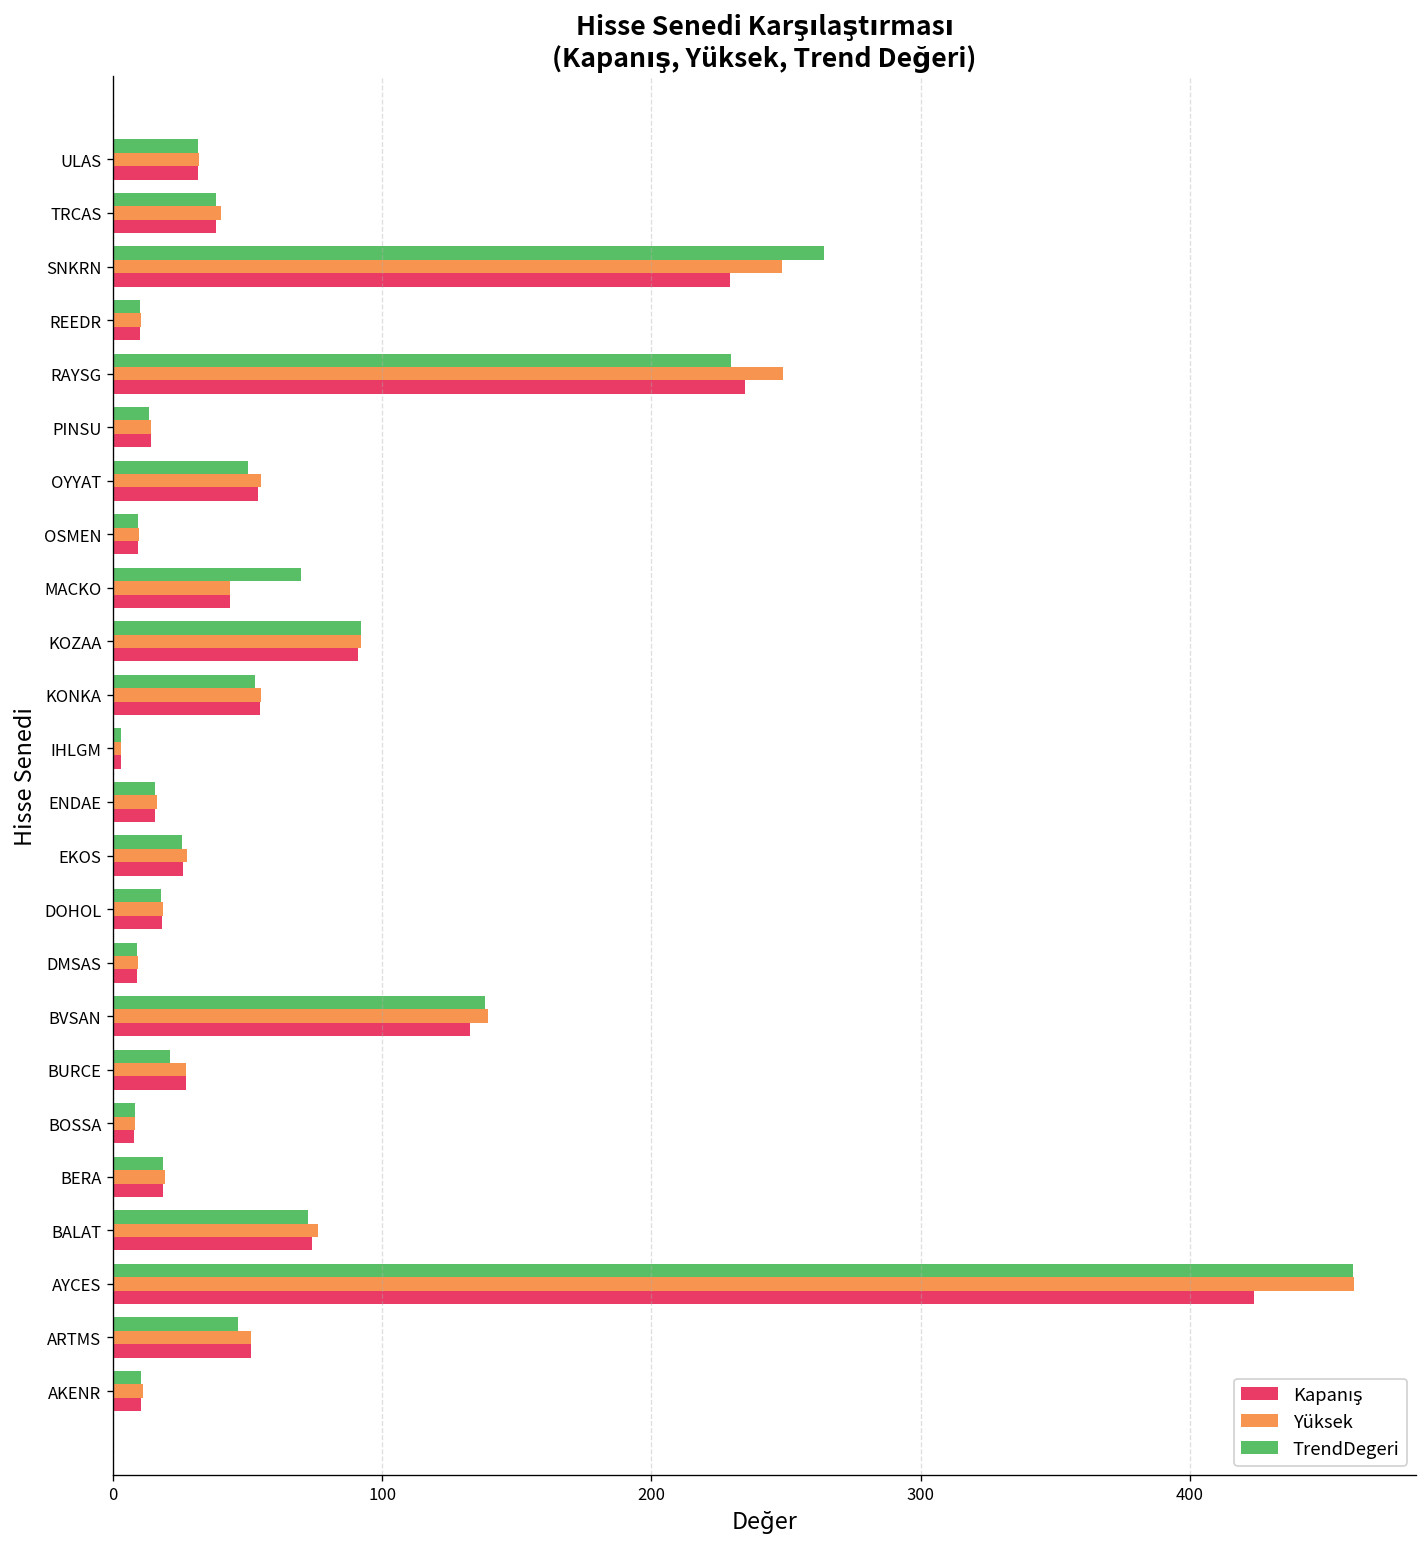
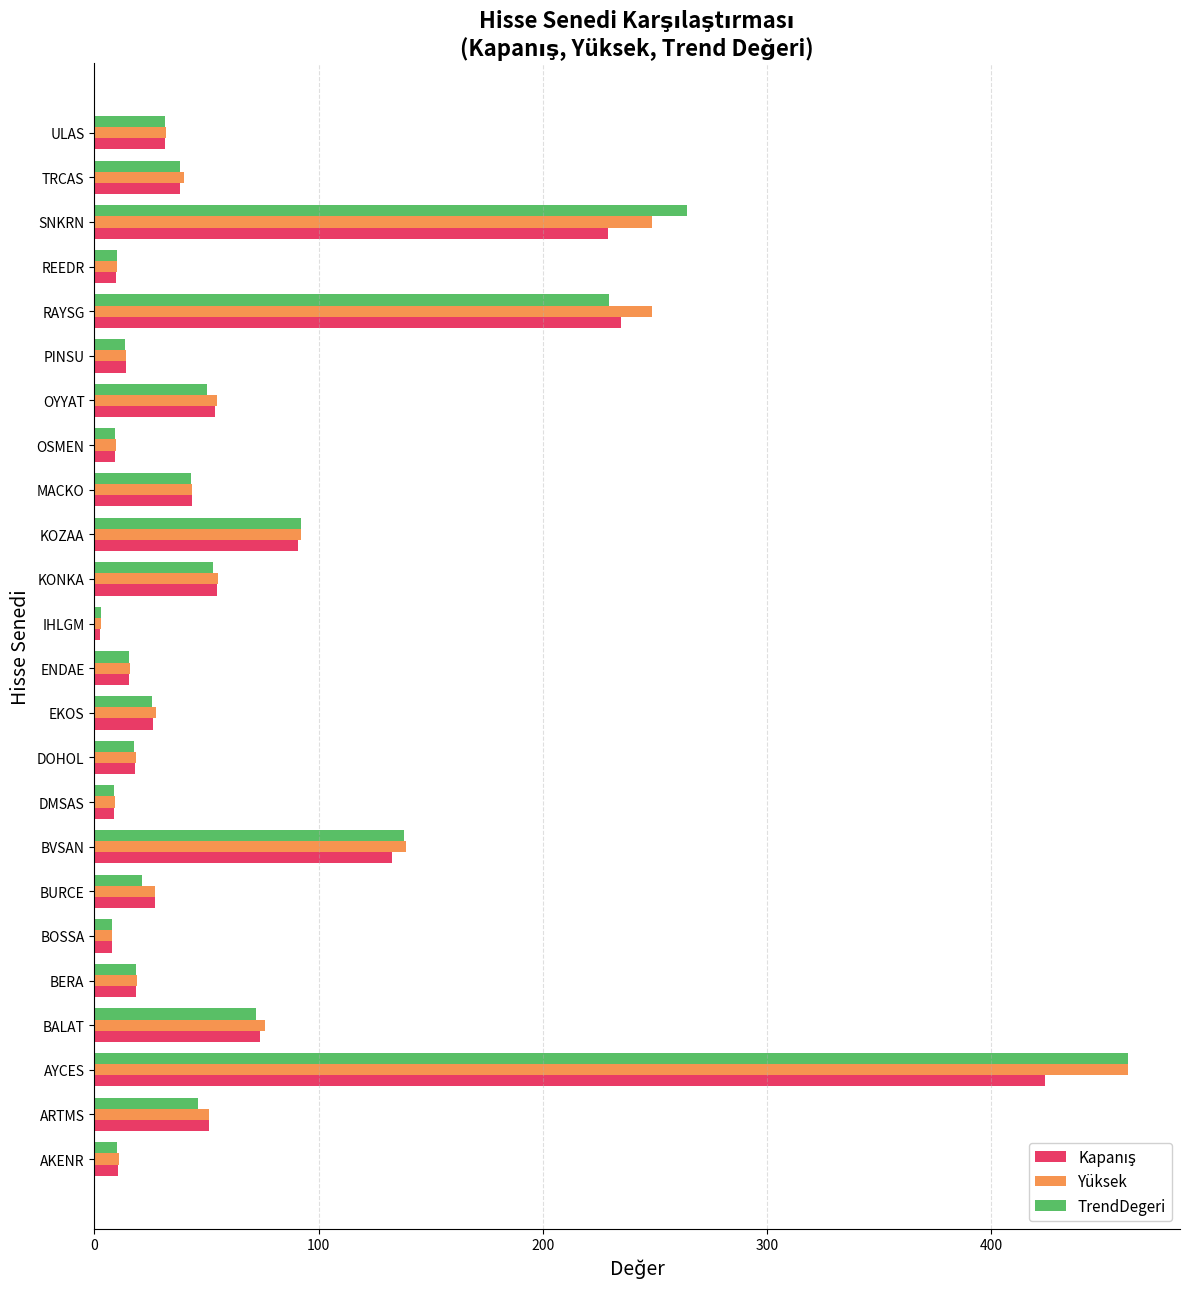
  {
    "Kapanış": {
      "ULAS": 32,
      "TRCAS": 38,
      "SNKRN": 229,
      "REEDR": 10,
      "RAYSG": 235,
      "PINSU": 14,
      "OYYAT": 54,
      "OSMEN": 9,
      "MACKO": 43,
      "KOZAA": 91,
      "KONKA": 55,
      "IHLGM": 3,
      "ENDAE": 16,
      "EKOS": 26,
      "DOHOL": 18,
      "DMSAS": 9,
      "BVSAN": 133,
      "BURCE": 27,
      "BOSSA": 8,
      "BERA": 18,
      "BALAT": 74,
      "AYCES": 424,
      "ARTMS": 51,
      "AKENR": 10
    },
    "Yüksek": {
      "ULAS": 32,
      "TRCAS": 40,
      "SNKRN": 249,
      "REEDR": 10,
      "RAYSG": 249,
      "PINSU": 14,
      "OYYAT": 55,
      "OSMEN": 10,
      "MACKO": 44,
      "KOZAA": 92,
      "KONKA": 55,
      "IHLGM": 3,
      "ENDAE": 16,
      "EKOS": 27,
      "DOHOL": 19,
      "DMSAS": 9,
      "BVSAN": 139,
      "BURCE": 27,
      "BOSSA": 8,
      "BERA": 19,
      "BALAT": 76,
      "AYCES": 461,
      "ARTMS": 51,
      "AKENR": 11
    },
    "TrendDegeri": {
      "ULAS": 32,
      "TRCAS": 38,
      "SNKRN": 264,
      "REEDR": 10,
      "RAYSG": 230,
      "PINSU": 13,
      "OYYAT": 50,
      "OSMEN": 9,
-     "MACKO": 70,
+     "MACKO": 43,
      "KOZAA": 92,
      "KONKA": 53,
      "IHLGM": 3,
      "ENDAE": 15,
      "EKOS": 26,
      "DOHOL": 18,
      "DMSAS": 9,
      "BVSAN": 138,
      "BURCE": 21,
      "BOSSA": 8,
      "BERA": 19,
      "BALAT": 72,
      "AYCES": 461,
      "ARTMS": 46,
      "AKENR": 10
    }
  }
